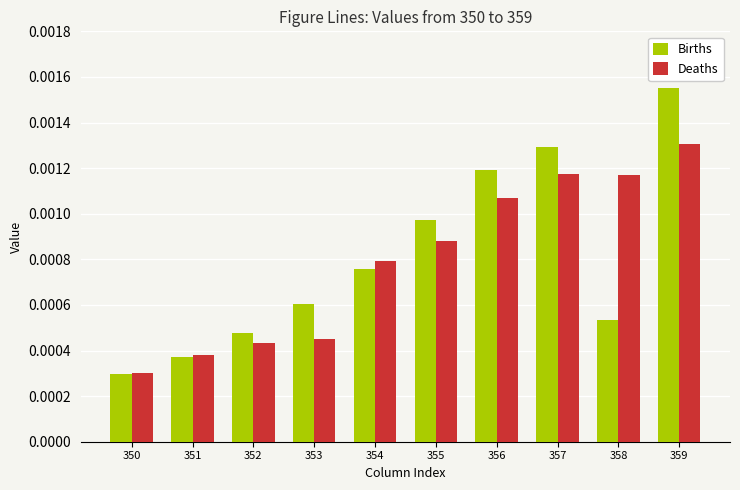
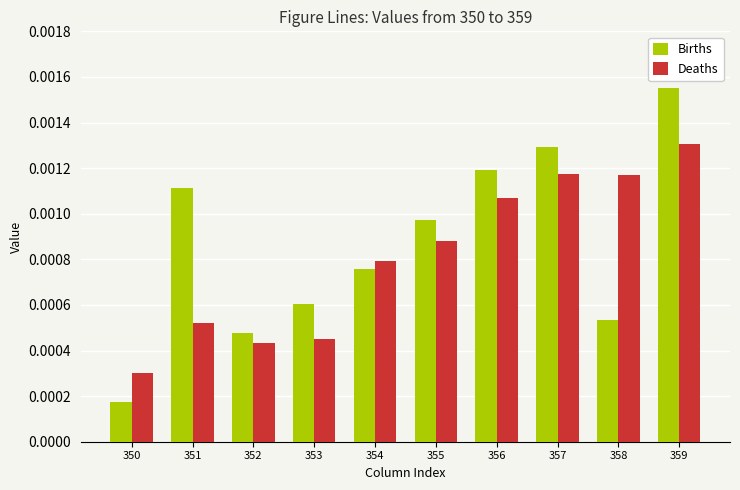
  {
    "Births": {
-     "350": 0.00030,
-     "351": 0.00037,
+     "350": 0.00017,
+     "351": 0.00111,
      "352": 0.00048,
      "353": 0.00060,
      "354": 0.00076,
      "355": 0.00097,
      "356": 0.00119,
      "357": 0.00129,
      "358": 0.00053,
      "359": 0.00155
    },
    "Deaths": {
      "350": 0.00030,
-     "351": 0.00038,
+     "351": 0.00052,
      "352": 0.00043,
      "353": 0.00045,
      "354": 0.00079,
      "355": 0.00088,
      "356": 0.00107,
      "357": 0.00117,
      "358": 0.00117,
      "359": 0.00130
    }
  }
